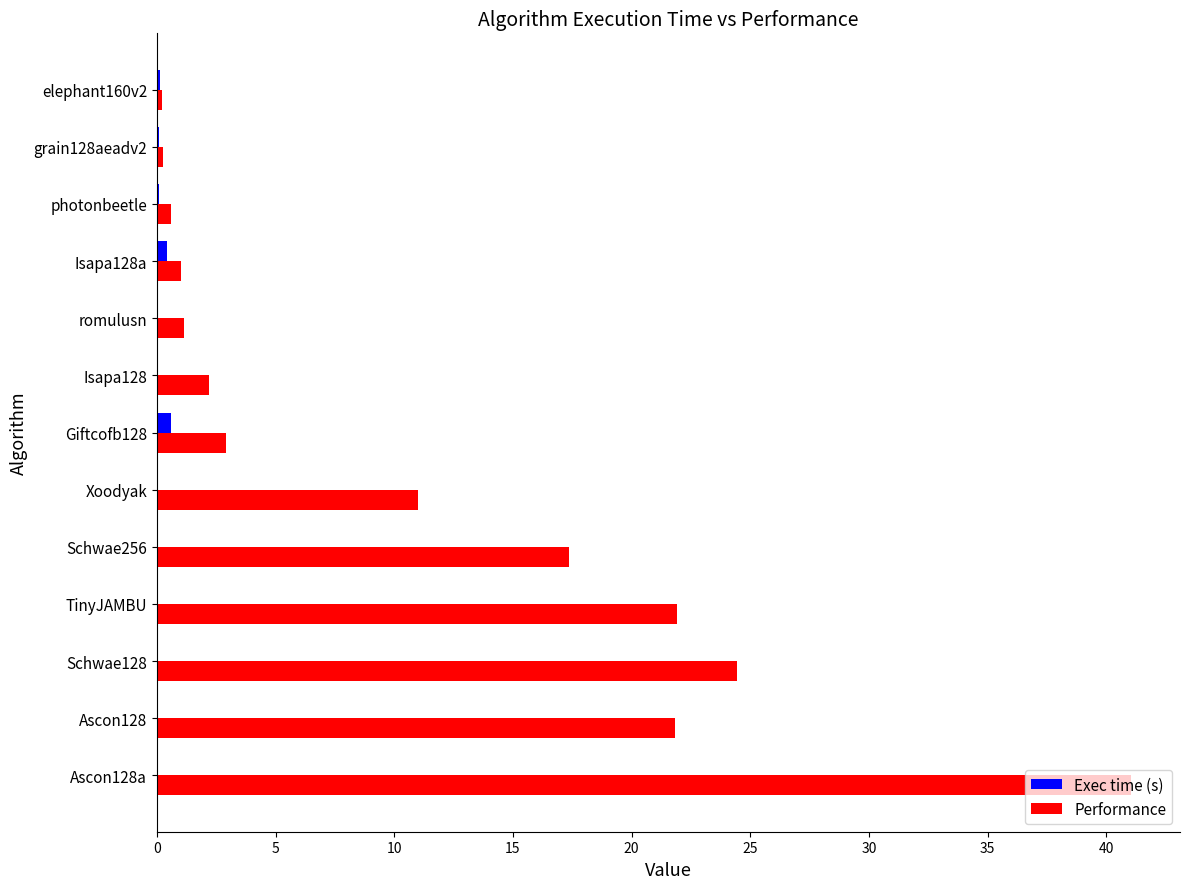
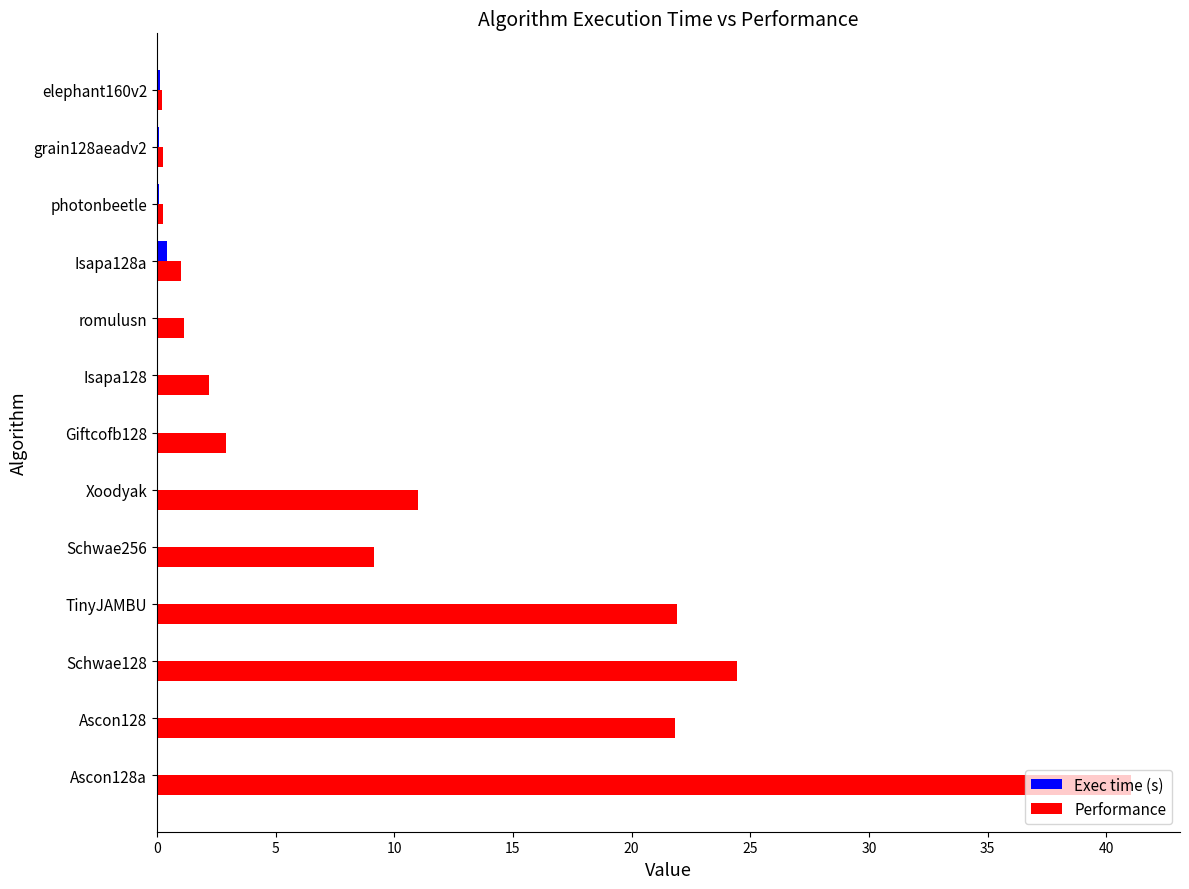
  {
    "Exec time (s)": {
      "elephant160v2": 0.1,
      "Isapa128a": 0.4,
-     "Giftcofb128": 0.6
+     "Giftcofb128": 0.0
    },
    "Performance": {
      "elephant160v2": 0.2,
      "grain128aeadv2": 0.3,
-     "photonbeetle": 0.6,
+     "photonbeetle": 0.3,
      "Isapa128a": 1.0,
      "romulusn": 1.2,
      "Isapa128": 2.2,
      "Giftcofb128": 2.9,
      "Xoodyak": 11.0,
-     "Schwae256": 17.4,
+     "Schwae256": 9.1,
      "TinyJAMBU": 21.9,
      "Schwae128": 24.4,
      "Ascon128": 21.8
    }
  }
